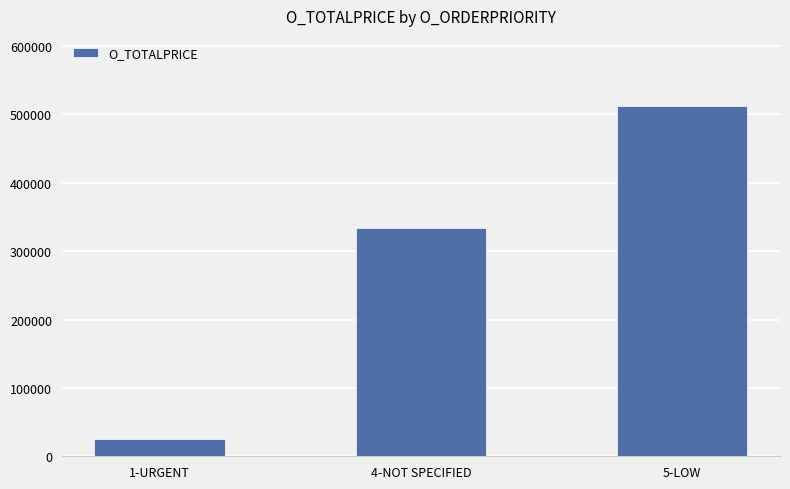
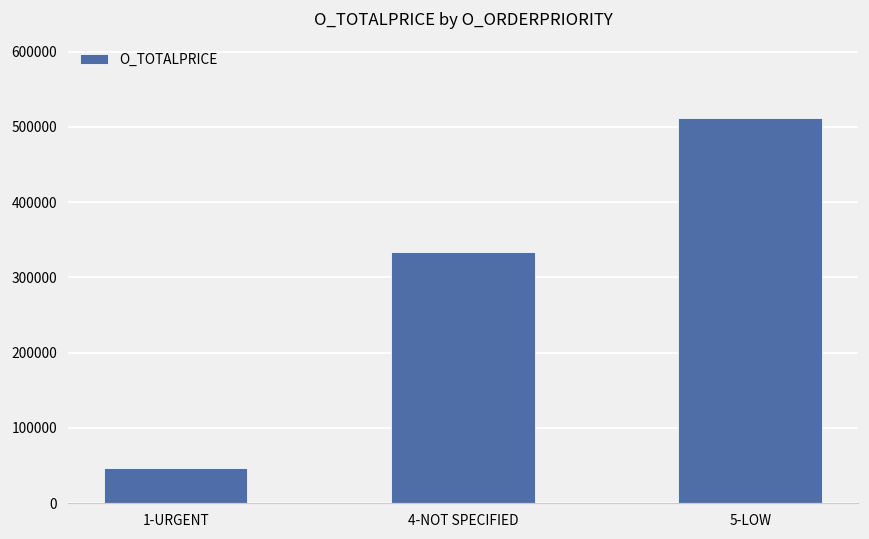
  {
-   "1-URGENT": 20000,
+   "1-URGENT": 50000,
    "4-NOT SPECIFIED": 330000,
    "5-LOW": 510000
  }
